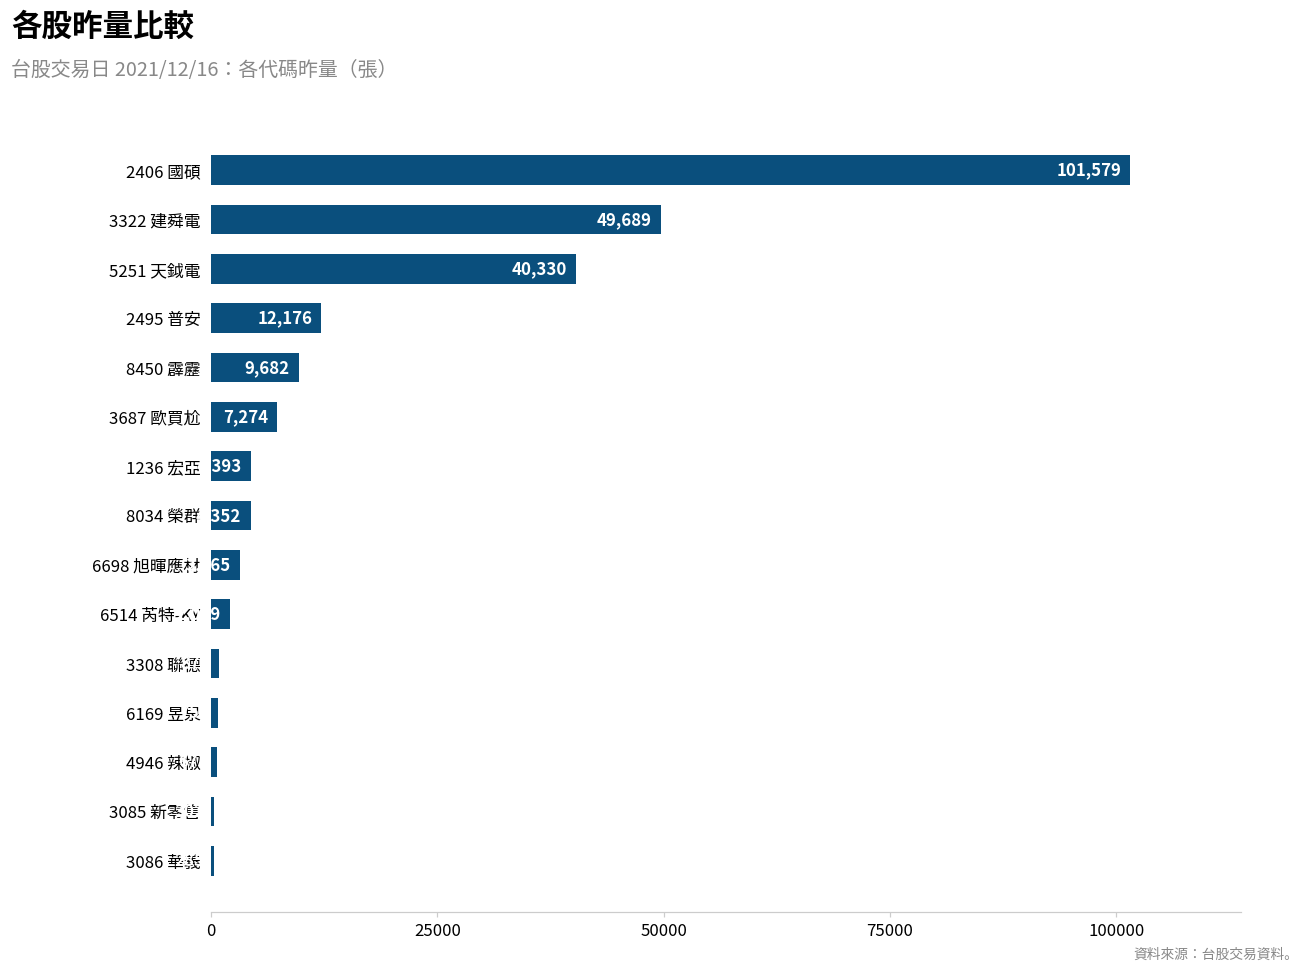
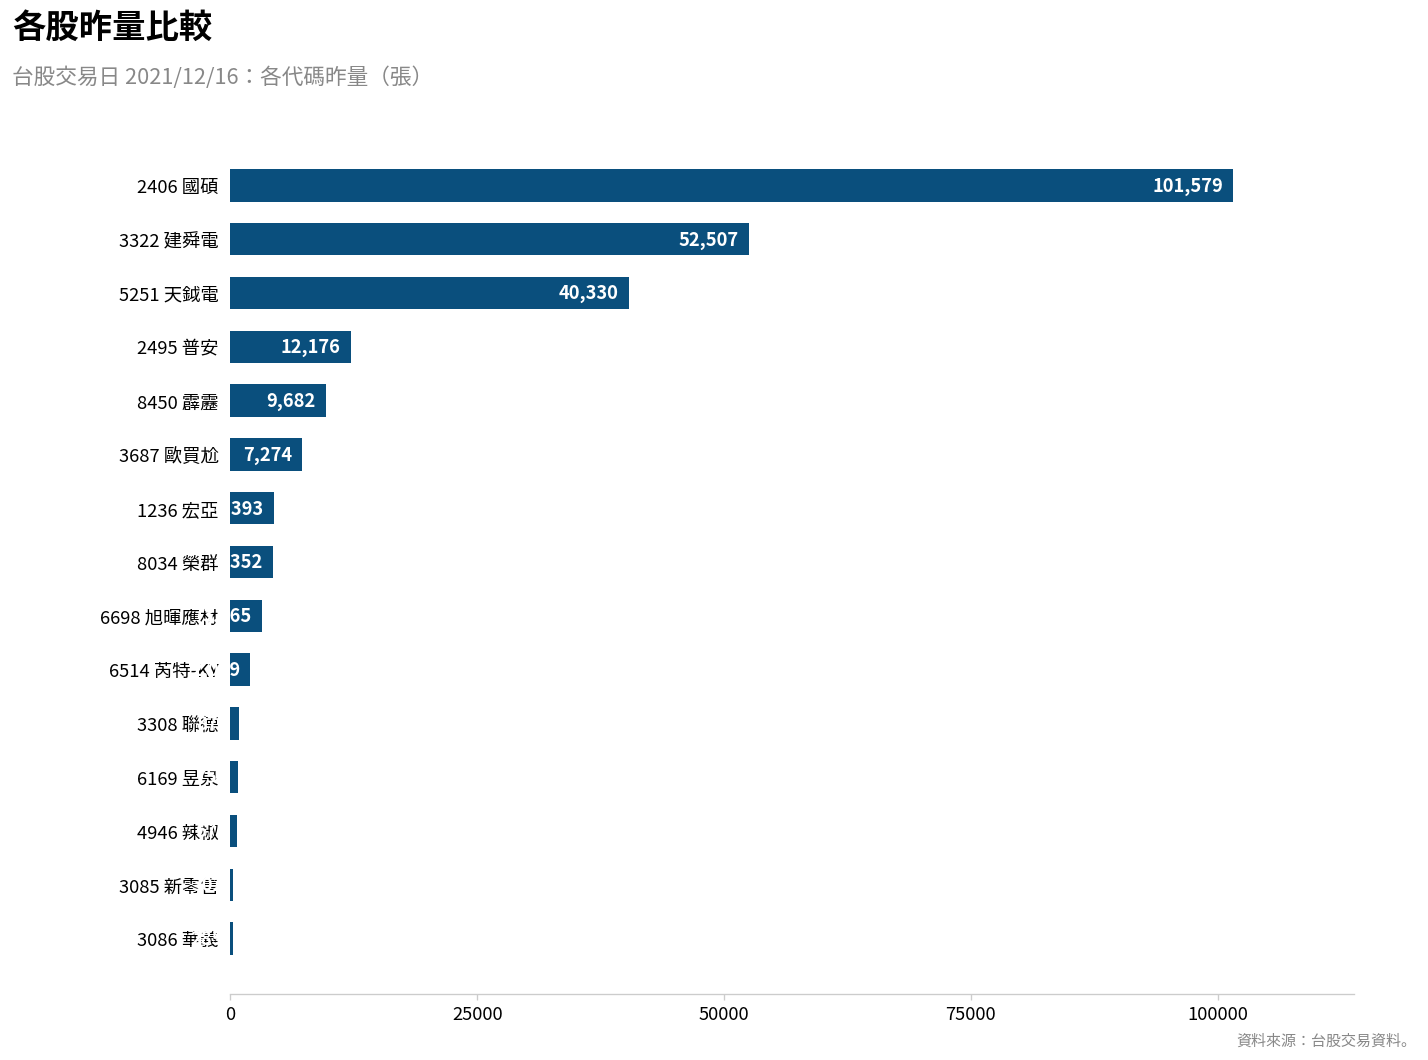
  {
    "2406 國碩": "101,579",
-   "3322 建舜電": "49,689",
+   "3322 建舜電": "52,507",
    "5251 天鉞電": "40,330",
    "2495 普安": "12,176",
    "8450 霹靂": "9,682",
    "3687 歐買尬": "7,274",
    "1236 宏亞": "4,393",
    "8034 榮群": "4,352"
  }
